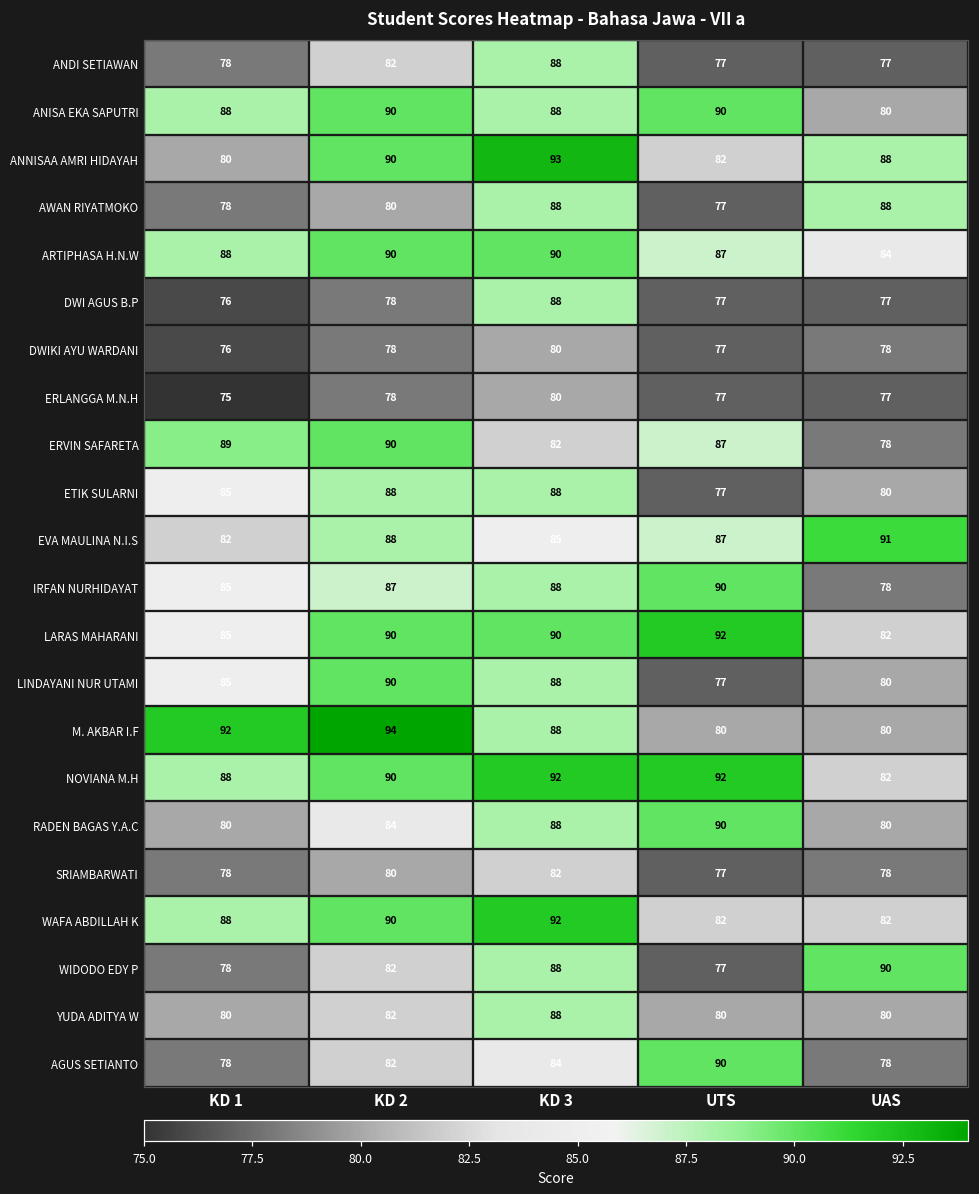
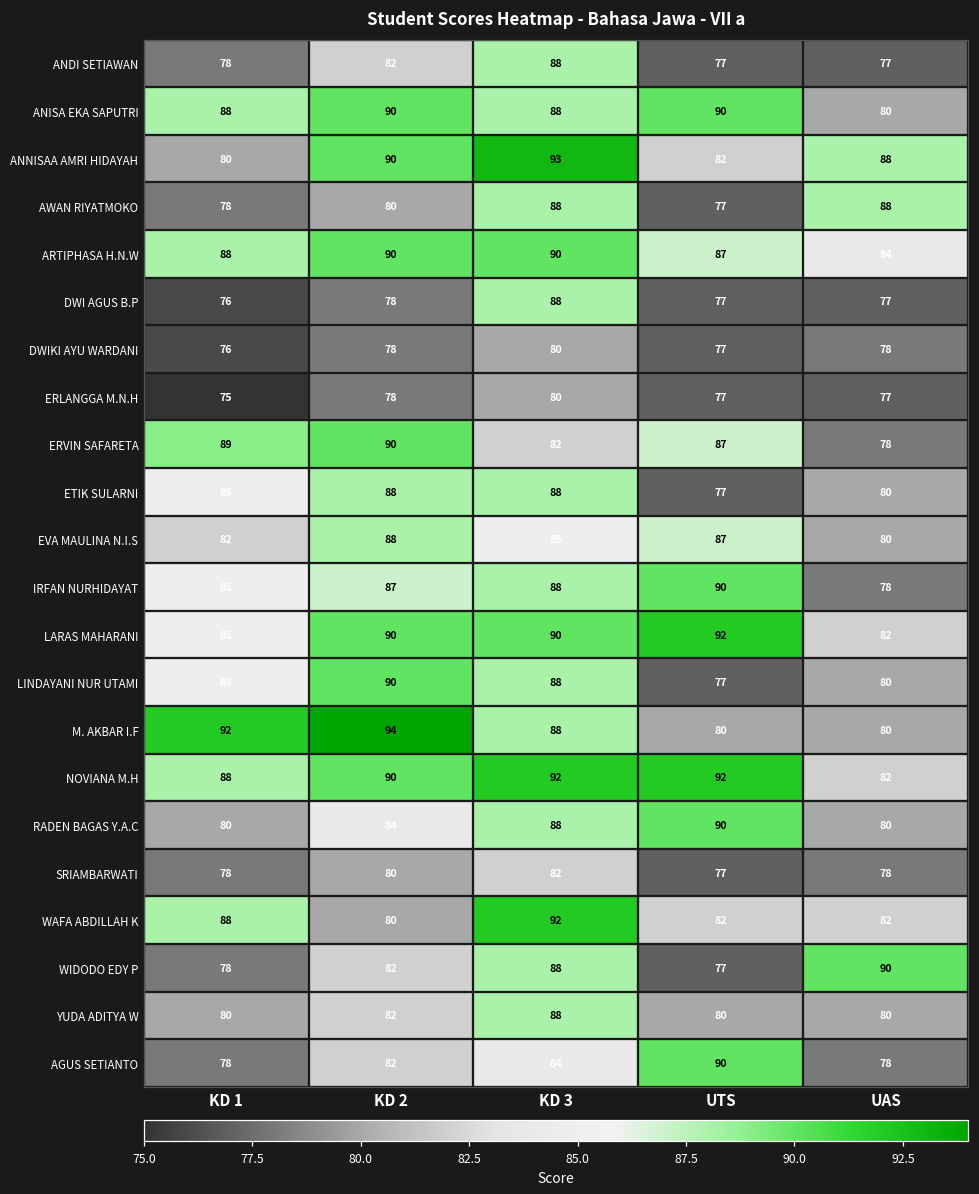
  {
    "ANDI SETIAWAN": {
      "KD 1": 78,
      "KD 3": 88,
      "UTS": 77,
      "UAS": 77
    },
    "ANISA EKA SAPUTRI": {
      "KD 1": 88,
      "KD 2": 90,
      "KD 3": 88,
      "UTS": 90,
      "UAS": 80
    },
    "ANNISAA AMRI HIDAYAH": {
      "KD 1": 80,
      "KD 2": 90,
      "KD 3": 93,
      "UAS": 88
    },
    "AWAN RIYATMOKO": {
      "KD 1": 78,
      "KD 2": 80,
      "KD 3": 88,
      "UTS": 77,
      "UAS": 88
    },
    "ARTIPHASA H.N.W": {
      "KD 1": 88,
      "KD 2": 90,
      "KD 3": 90,
      "UTS": 87
    },
    "DWI AGUS B.P": {
      "KD 1": 76,
      "KD 2": 78,
      "KD 3": 88,
      "UTS": 77,
      "UAS": 77
    },
    "DWIKI AYU WARDANI": {
      "KD 1": 76,
      "KD 2": 78,
      "KD 3": 80,
      "UTS": 77,
      "UAS": 78
    },
    "ERLANGGA M.N.H": {
      "KD 1": 75,
      "KD 2": 78,
      "KD 3": 80,
      "UTS": 77,
      "UAS": 77
    },
    "ERVIN SAFARETA": {
      "KD 1": 89,
      "KD 2": 90,
      "UTS": 87,
      "UAS": 78
    },
    "ETIK SULARNI": {
      "KD 2": 88,
      "KD 3": 88,
      "UTS": 77,
      "UAS": 80
    },
    "EVA MAULINA N.I.S": {
      "KD 2": 88,
      "UTS": 87,
-     "UAS": 91
+     "UAS": 80
    },
    "IRFAN NURHIDAYAT": {
      "KD 2": 87,
      "KD 3": 88,
      "UTS": 90,
      "UAS": 78
    },
    "LARAS MAHARANI": {
      "KD 2": 90,
      "KD 3": 90,
      "UTS": 92
    },
    "LINDAYANI NUR UTAMI": {
      "KD 2": 90,
      "KD 3": 88,
      "UTS": 77,
      "UAS": 80
    },
    "M. AKBAR I.F": {
      "KD 1": 92,
      "KD 2": 94,
      "KD 3": 88,
      "UTS": 80,
      "UAS": 80
    },
    "NOVIANA M.H": {
      "KD 1": 88,
      "KD 2": 90,
      "KD 3": 92,
      "UTS": 92
    },
    "RADEN BAGAS Y.A.C": {
      "KD 1": 80,
      "KD 3": 88,
      "UTS": 90,
      "UAS": 80
    },
    "SRIAMBARWATI": {
      "KD 1": 78,
      "KD 2": 80,
      "UTS": 77,
      "UAS": 78
    },
    "WAFA ABDILLAH K": {
      "KD 1": 88,
-     "KD 2": 90,
+     "KD 2": 80,
      "KD 3": 92
    },
    "WIDODO EDY P": {
      "KD 1": 78,
      "KD 3": 88,
      "UTS": 77,
      "UAS": 90
    },
    "YUDA ADITYA W": {
      "KD 1": 80,
      "KD 3": 88,
      "UTS": 80,
      "UAS": 80
    },
    "AGUS SETIANTO": {
      "KD 1": 78,
      "UTS": 90,
      "UAS": 78
    }
  }
